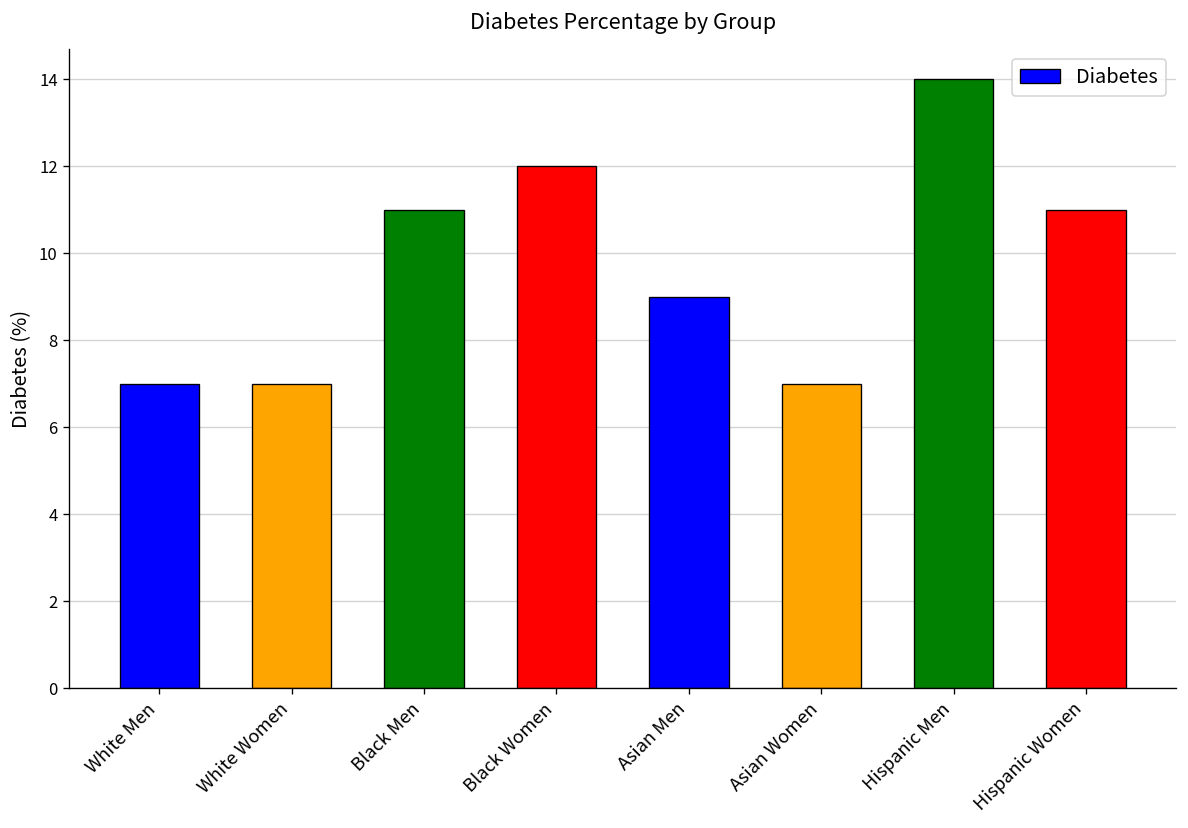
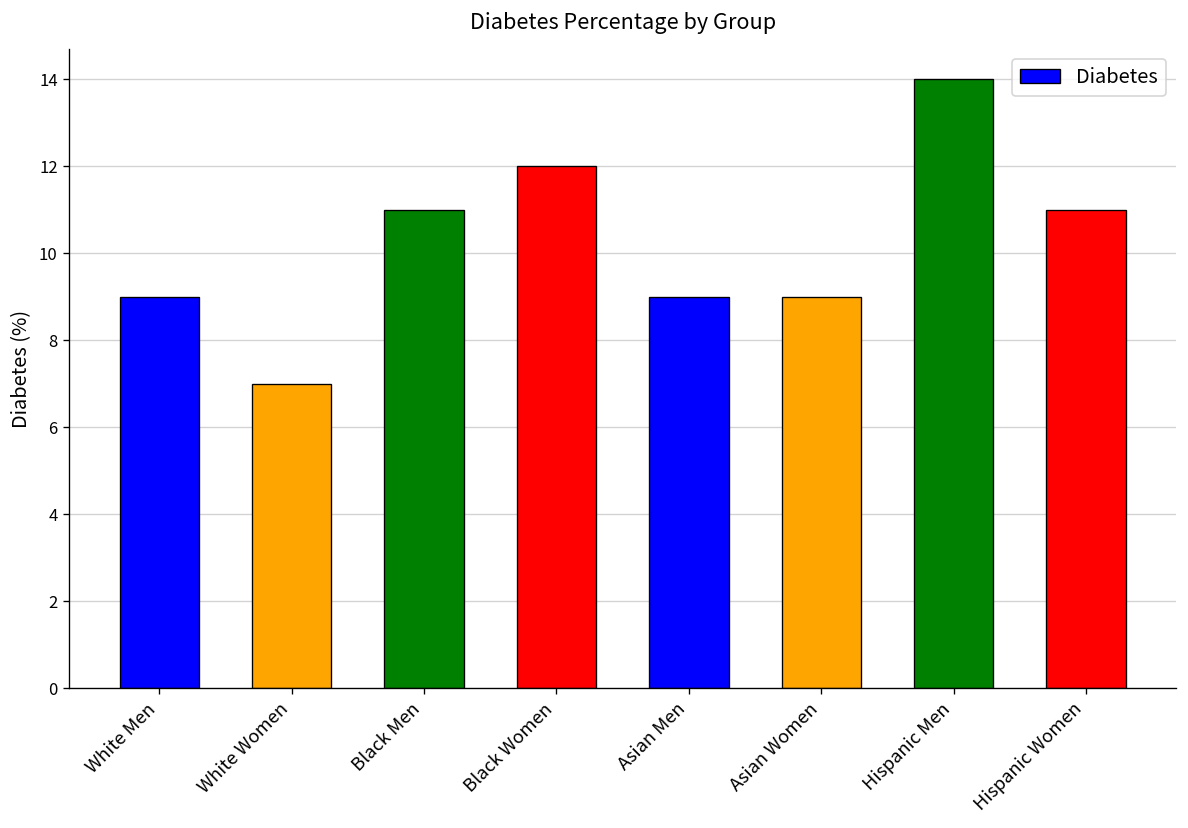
  {
-   "White Men": 7,
+   "White Men": 9,
    "White Women": 7,
    "Black Men": 11,
    "Black Women": 12,
    "Asian Men": 9,
-   "Asian Women": 7,
+   "Asian Women": 9,
    "Hispanic Men": 14,
    "Hispanic Women": 11
  }
